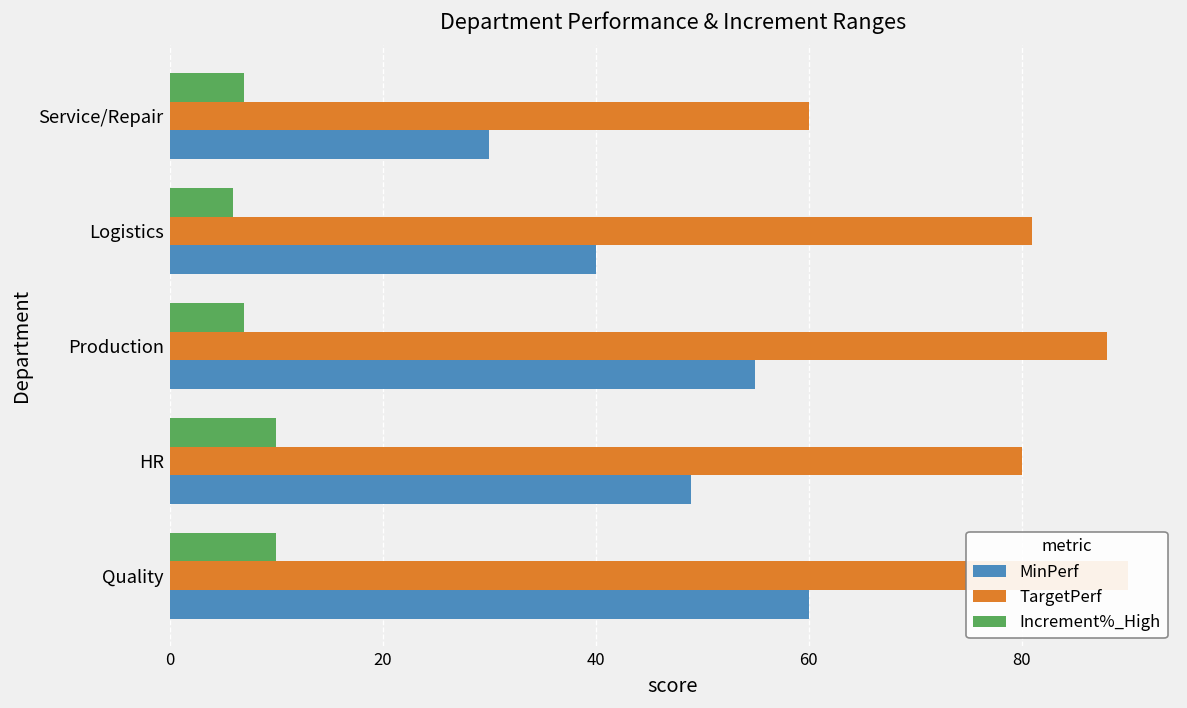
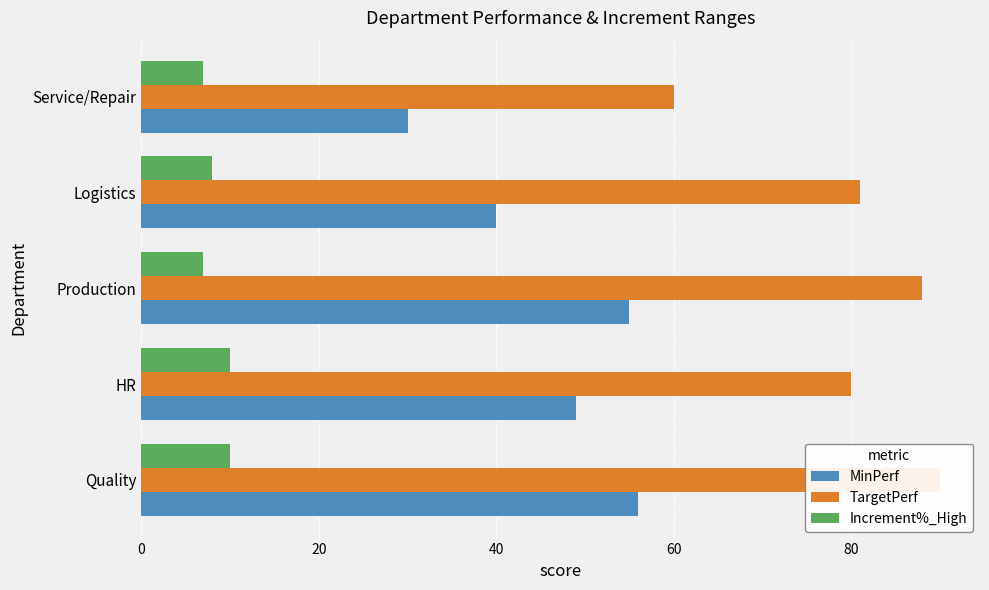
  {
    "MinPerf": {
      "Service/Repair": 30,
      "Logistics": 40,
      "Production": 55,
      "HR": 49,
-     "Quality": 60
+     "Quality": 56
    },
    "TargetPerf": {
      "Service/Repair": 60,
      "Logistics": 81,
      "Production": 88,
      "HR": 80
    },
    "Increment%_High": {
      "Service/Repair": 7,
-     "Logistics": 6,
+     "Logistics": 8,
      "Production": 7,
      "HR": 10,
      "Quality": 10
    }
  }
